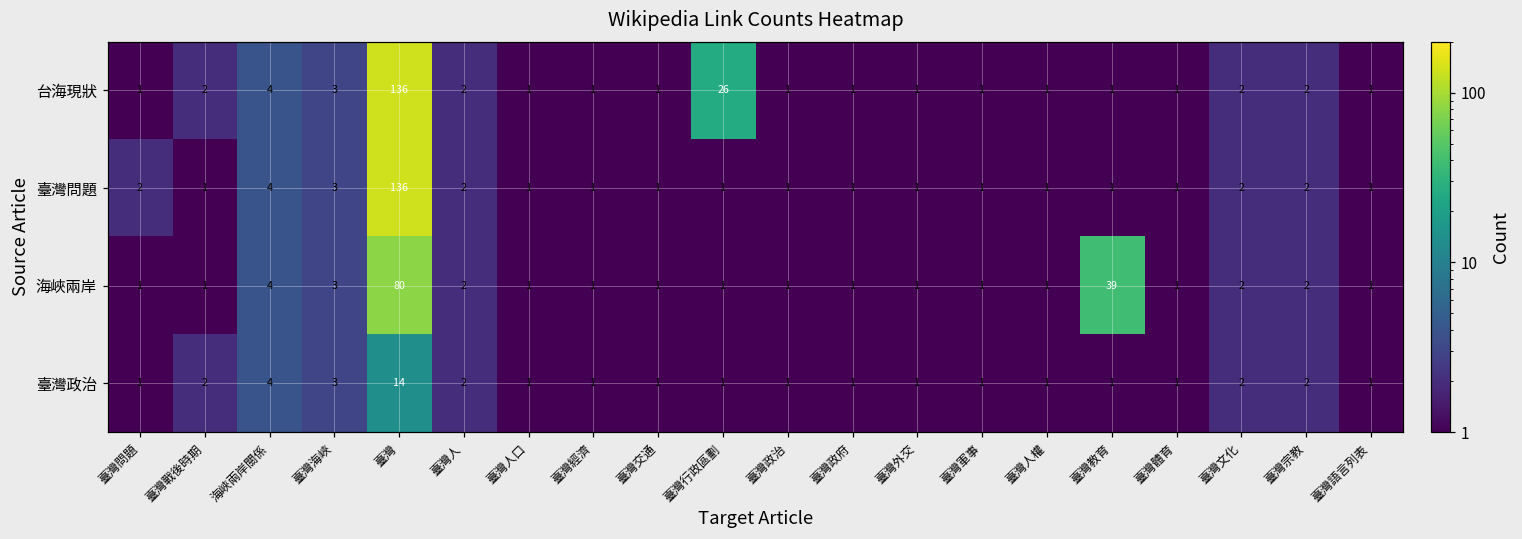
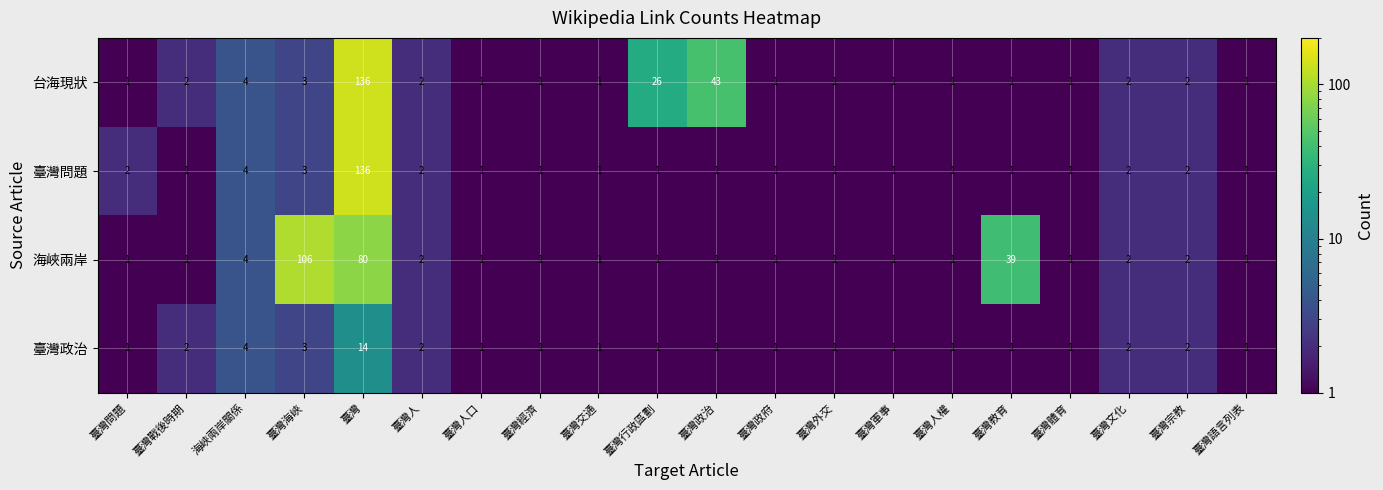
  {
    "台海現狀": {
      "臺灣問題": 1,
      "臺灣戰後時期": 2,
      "海峽兩岸關係": 4,
      "臺灣海峽": 3,
      "臺灣": 136,
      "臺灣人": 2,
      "臺灣人口": 1,
      "臺灣經濟": 1,
      "臺灣交通": 1,
      "臺灣行政區劃": 26,
-     "臺灣政治": 1,
+     "臺灣政治": 43,
      "臺灣政府": 1,
      "臺灣外交": 1,
      "臺灣軍事": 1,
      "臺灣人權": 1,
      "臺灣教育": 1,
      "臺灣體育": 1,
      "臺灣文化": 2,
      "臺灣宗教": 2,
      "臺灣語言列表": 1
    },
    "臺灣問題": {
      "臺灣問題": 2,
      "臺灣戰後時期": 1,
      "海峽兩岸關係": 4,
      "臺灣海峽": 3,
      "臺灣": 136,
      "臺灣人": 2,
      "臺灣人口": 1,
      "臺灣經濟": 1,
      "臺灣交通": 1,
      "臺灣行政區劃": 1,
      "臺灣政治": 1,
      "臺灣政府": 1,
      "臺灣外交": 1,
      "臺灣軍事": 1,
      "臺灣人權": 1,
      "臺灣教育": 1,
      "臺灣體育": 1,
      "臺灣文化": 2,
      "臺灣宗教": 2,
      "臺灣語言列表": 1
    },
    "海峽兩岸": {
      "臺灣問題": 1,
      "臺灣戰後時期": 1,
      "海峽兩岸關係": 4,
-     "臺灣海峽": 3,
+     "臺灣海峽": 106,
      "臺灣": 80,
      "臺灣人": 2,
      "臺灣人口": 1,
      "臺灣經濟": 1,
      "臺灣交通": 1,
      "臺灣行政區劃": 1,
      "臺灣政治": 1,
      "臺灣政府": 1,
      "臺灣外交": 1,
      "臺灣軍事": 1,
      "臺灣人權": 1,
      "臺灣教育": 39,
      "臺灣體育": 1,
      "臺灣文化": 2,
      "臺灣宗教": 2,
      "臺灣語言列表": 1
    },
    "臺灣政治": {
      "臺灣問題": 1,
      "臺灣戰後時期": 2,
      "海峽兩岸關係": 4,
      "臺灣海峽": 3,
      "臺灣": 14,
      "臺灣人": 2,
      "臺灣人口": 1,
      "臺灣經濟": 1,
      "臺灣交通": 1,
      "臺灣行政區劃": 1,
      "臺灣政治": 1,
      "臺灣政府": 1,
      "臺灣外交": 1,
      "臺灣軍事": 1,
      "臺灣人權": 1,
      "臺灣教育": 1,
      "臺灣體育": 1,
      "臺灣文化": 2,
      "臺灣宗教": 2,
      "臺灣語言列表": 1
    }
  }
